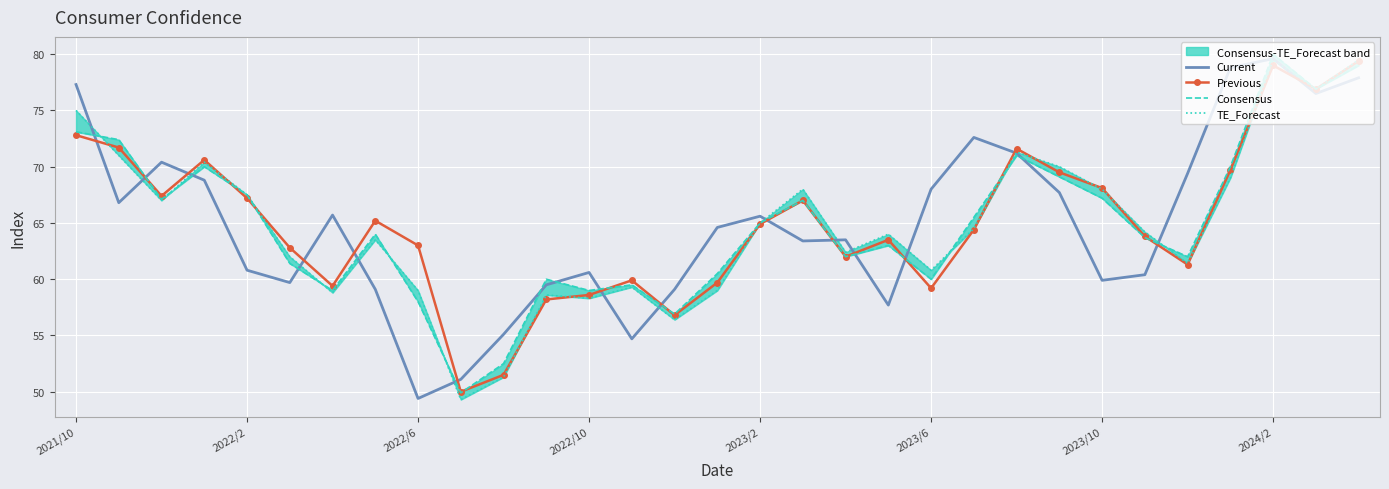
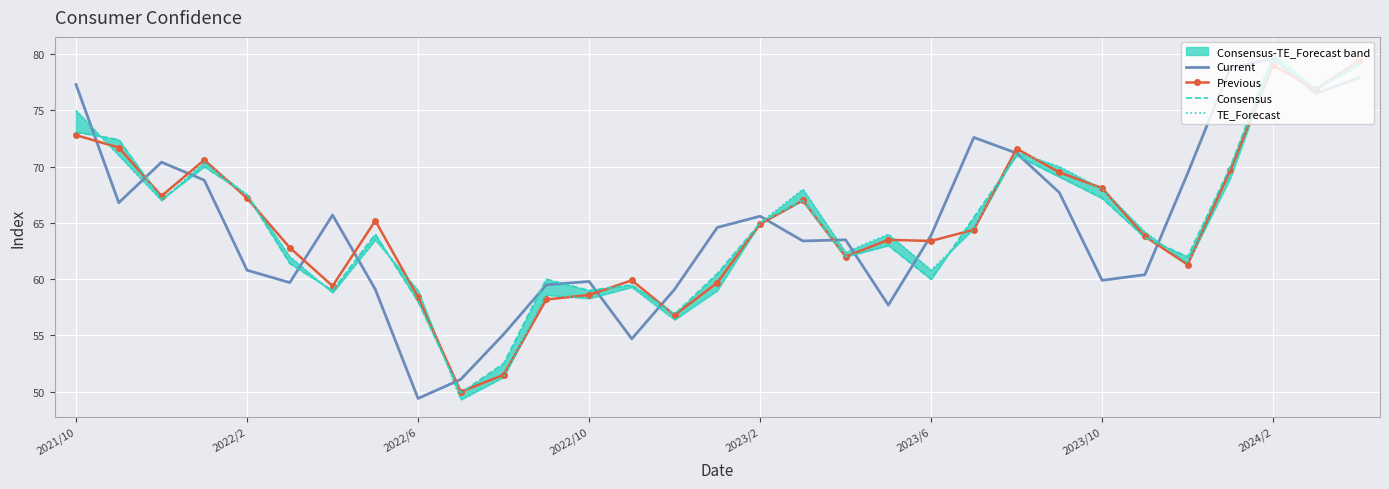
  {
    "Current": {
      "2021/10": 77.3,
      "2022/2": 60.8,
      "2022/6": 49.4,
-     "2022/10": 60.6,
+     "2022/10": 59.8,
      "2023/2": 65.6,
-     "2023/6": 68.0,
+     "2023/6": 63.9,
      "2023/10": 59.9
    },
    "Previous": {
      "2021/10": 72.8,
      "2022/2": 67.2,
-     "2022/6": 63.0,
+     "2022/6": 58.4,
      "2022/10": 58.6,
-     "2023/6": 59.2
+     "2023/6": 63.4
    }
  }
